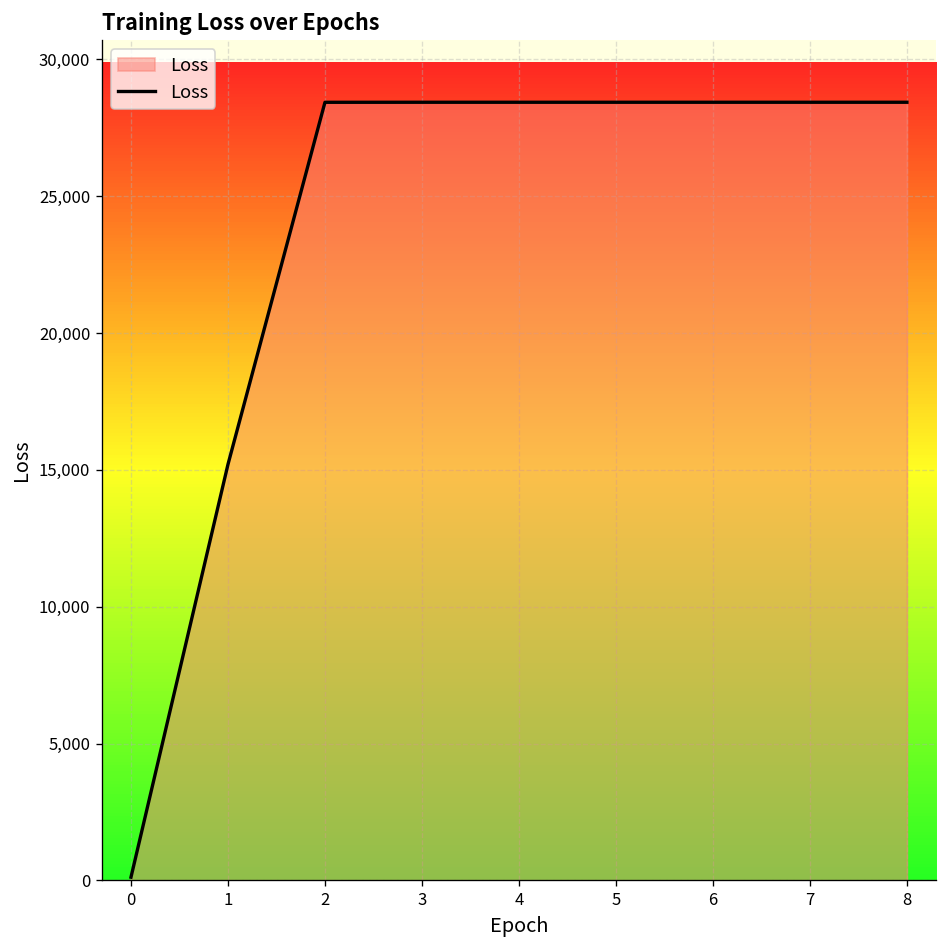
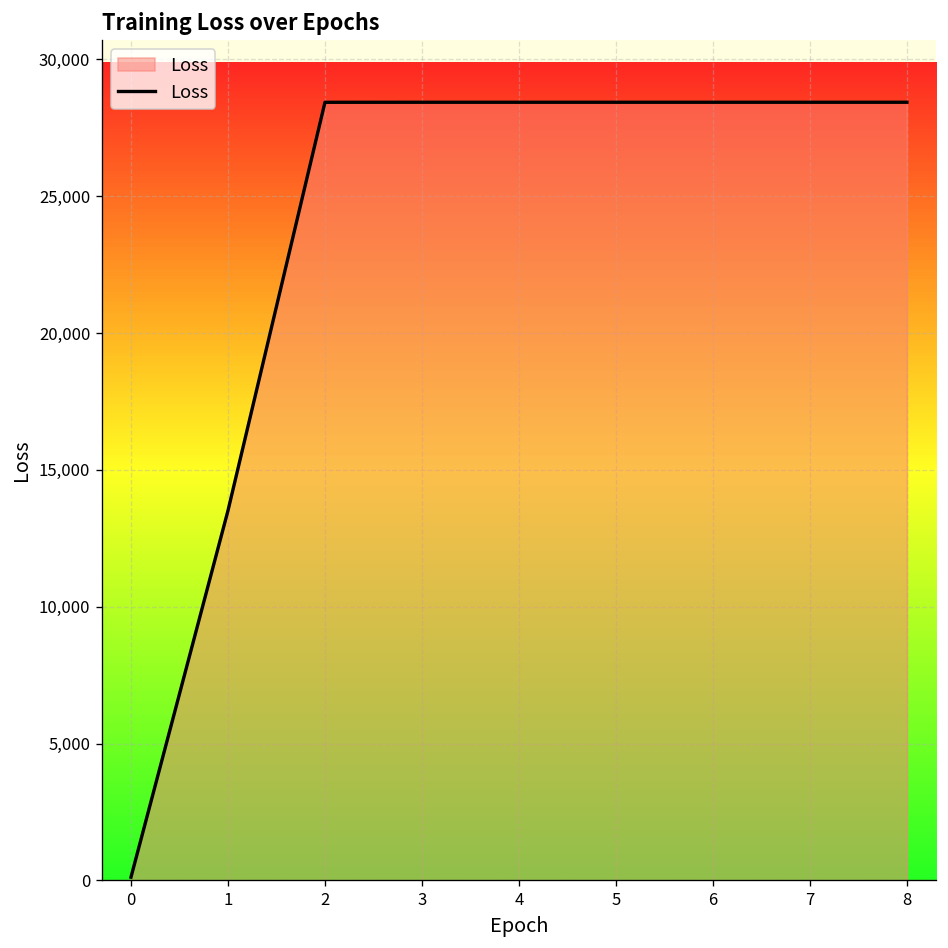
  {
    "0": "100",
-   "1": "15,200",
+   "1": "13,500",
    "2": "28,400",
    "3": "28,400",
    "4": "28,400",
    "5": "28,400",
    "6": "28,400",
    "7": "28,400",
    "8": "28,400"
  }
